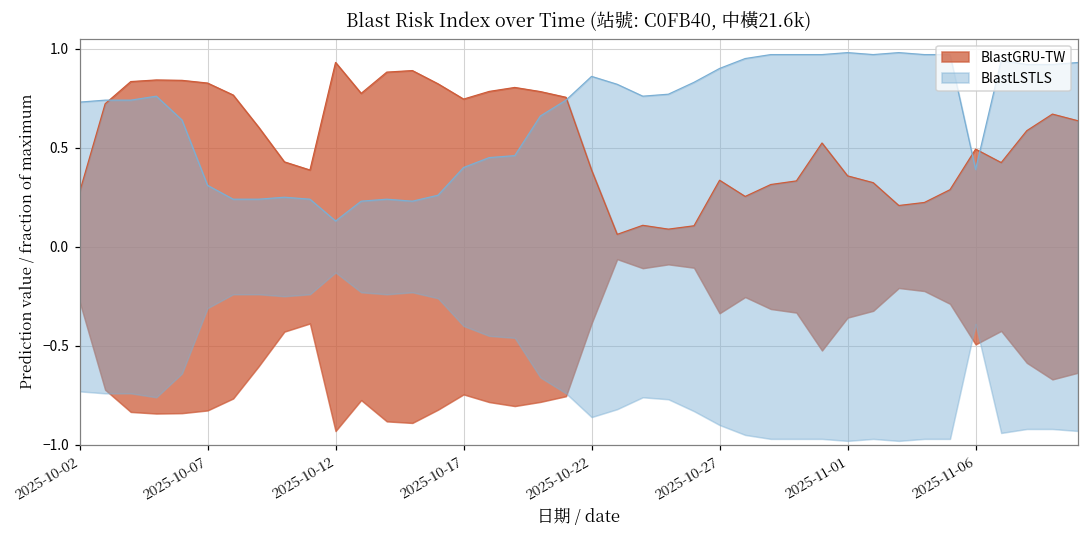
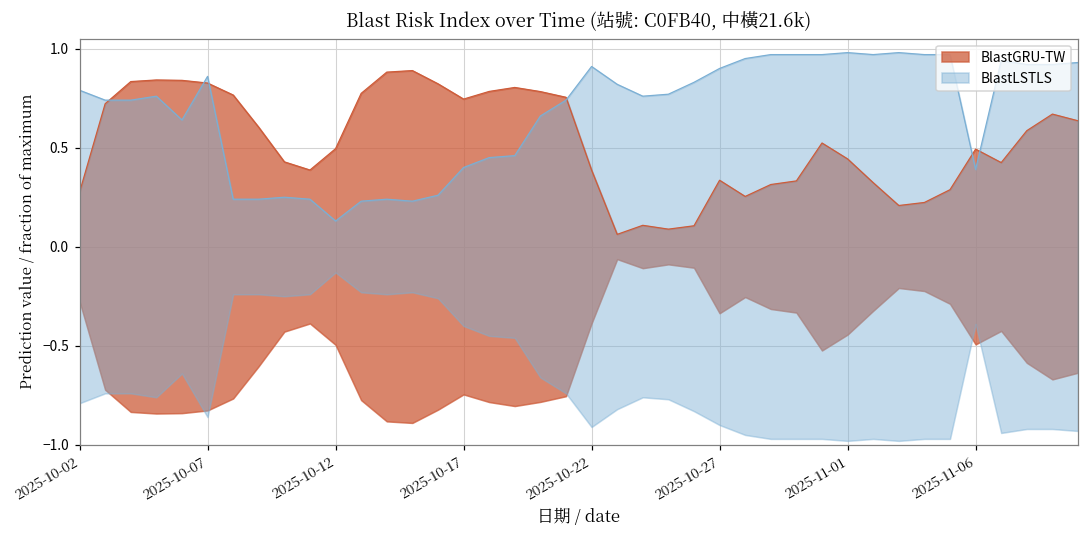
  {
    "BlastGRU-TW": {
      "2025-10-02": 0.28,
      "2025-10-07": 0.83,
-     "2025-10-12": 0.93,
+     "2025-10-12": 0.50,
      "2025-10-17": 0.75,
      "2025-10-22": 0.39,
      "2025-10-27": 0.34,
-     "2025-11-01": 0.36,
+     "2025-11-01": 0.44,
      "2025-11-06": 0.49
    },
    "BlastLSTLS": {
-     "2025-10-02": 0.73,
-     "2025-10-07": 0.31,
+     "2025-10-02": 0.79,
+     "2025-10-07": 0.86,
      "2025-10-12": 0.13,
      "2025-10-17": 0.40,
-     "2025-10-22": 0.86,
+     "2025-10-22": 0.91,
      "2025-10-27": 0.90,
      "2025-11-01": 0.98,
      "2025-11-06": 0.39
    }
  }
